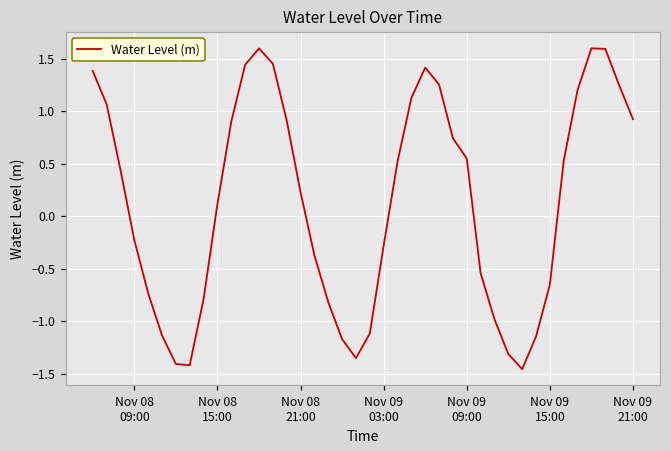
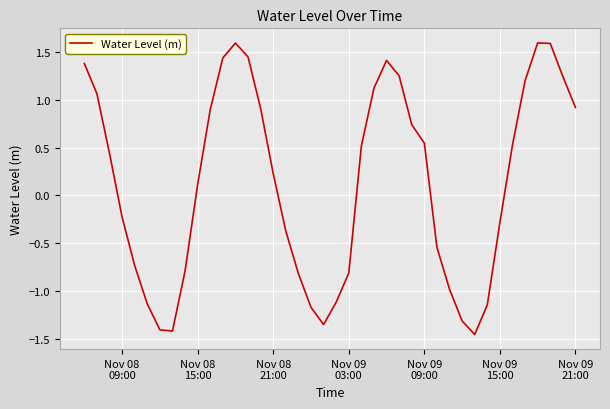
  {
    "Nov 08 09:00": -0.2,
    "Nov 08 15:00": 0.1,
    "Nov 08 21:00": 0.2,
-   "Nov 09 03:00": -0.3,
+   "Nov 09 03:00": -0.8,
    "Nov 09 09:00": 0.5,
-   "Nov 09 15:00": -0.7,
+   "Nov 09 15:00": -0.3,
    "Nov 09 21:00": 0.9
  }
